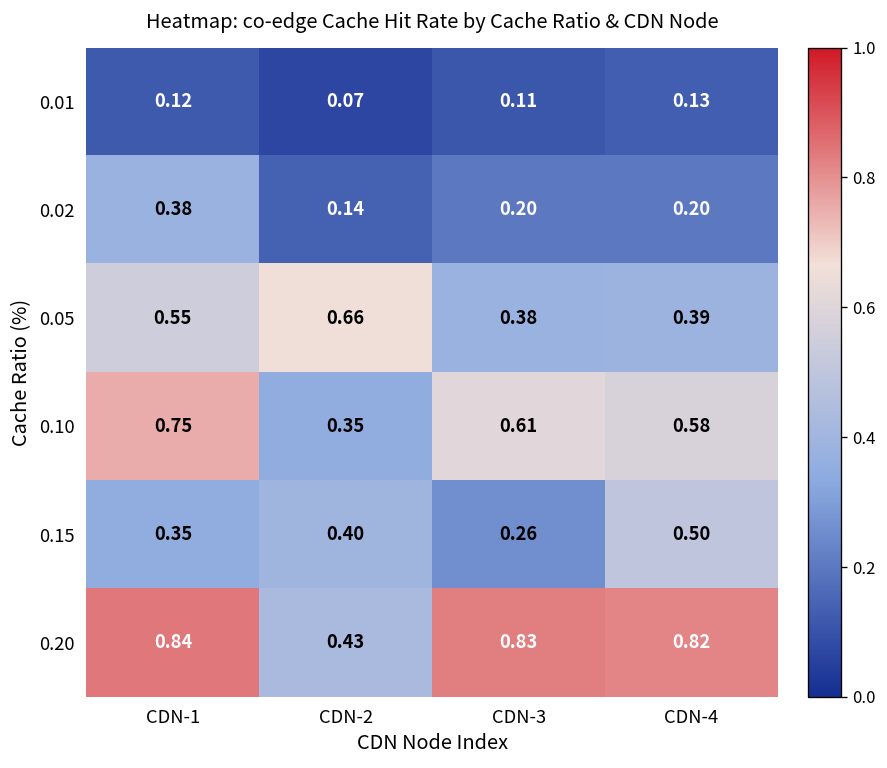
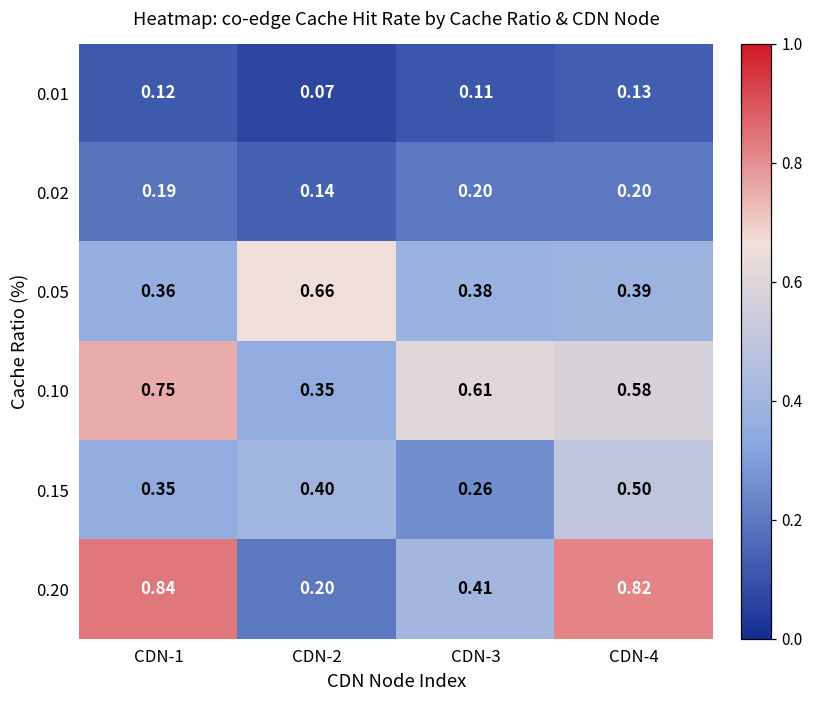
  {
    "0.01": {
      "CDN-1": 0.12,
      "CDN-2": 0.07,
      "CDN-3": 0.11,
      "CDN-4": 0.13
    },
    "0.02": {
-     "CDN-1": 0.38,
+     "CDN-1": 0.19,
      "CDN-2": 0.14,
      "CDN-3": 0.20,
      "CDN-4": 0.20
    },
    "0.05": {
-     "CDN-1": 0.55,
+     "CDN-1": 0.36,
      "CDN-2": 0.66,
      "CDN-3": 0.38,
      "CDN-4": 0.39
    },
    "0.10": {
      "CDN-1": 0.75,
      "CDN-2": 0.35,
      "CDN-3": 0.61,
      "CDN-4": 0.58
    },
    "0.15": {
      "CDN-1": 0.35,
      "CDN-2": 0.40,
      "CDN-3": 0.26,
      "CDN-4": 0.50
    },
    "0.20": {
      "CDN-1": 0.84,
-     "CDN-2": 0.43,
-     "CDN-3": 0.83,
+     "CDN-2": 0.20,
+     "CDN-3": 0.41,
      "CDN-4": 0.82
    }
  }
